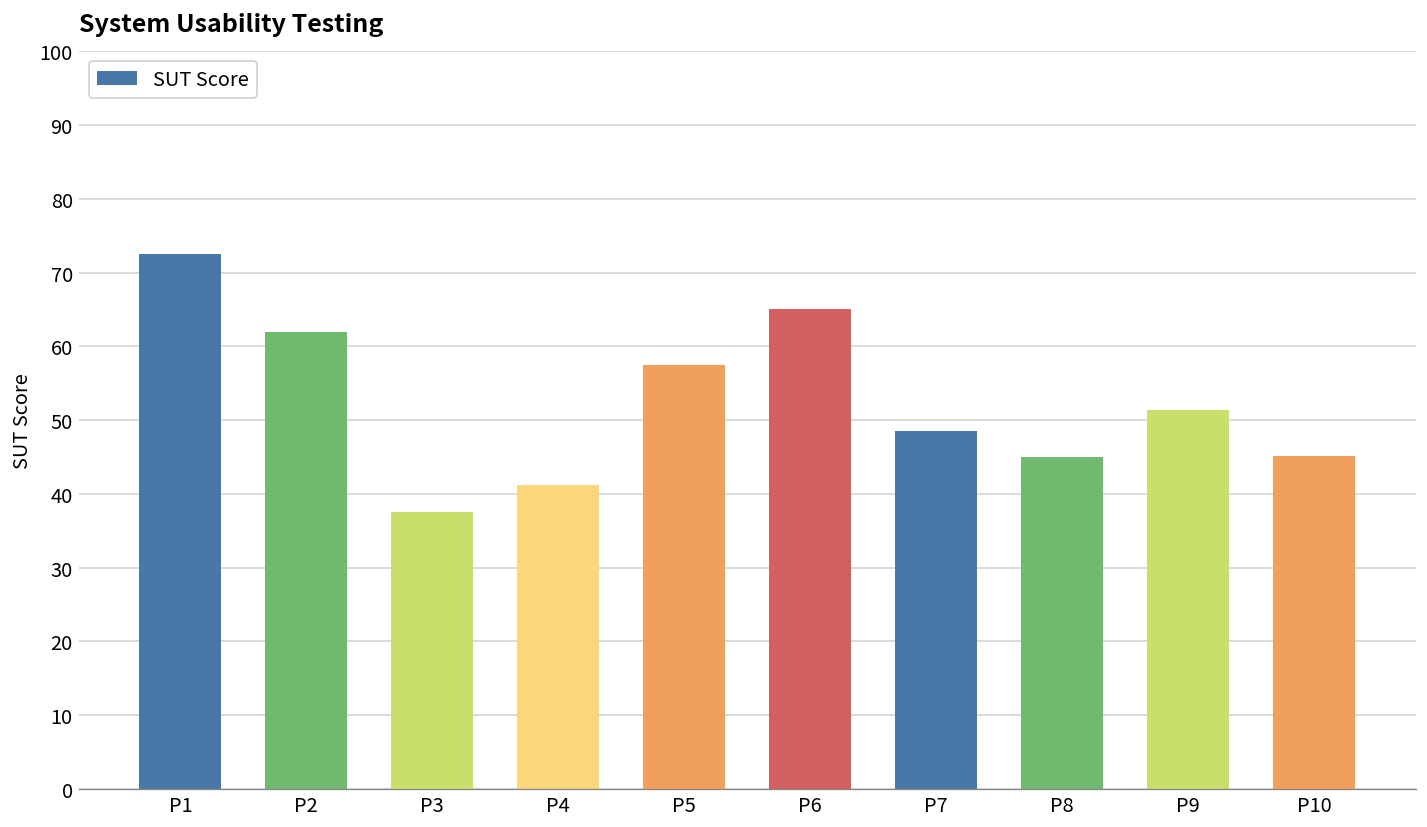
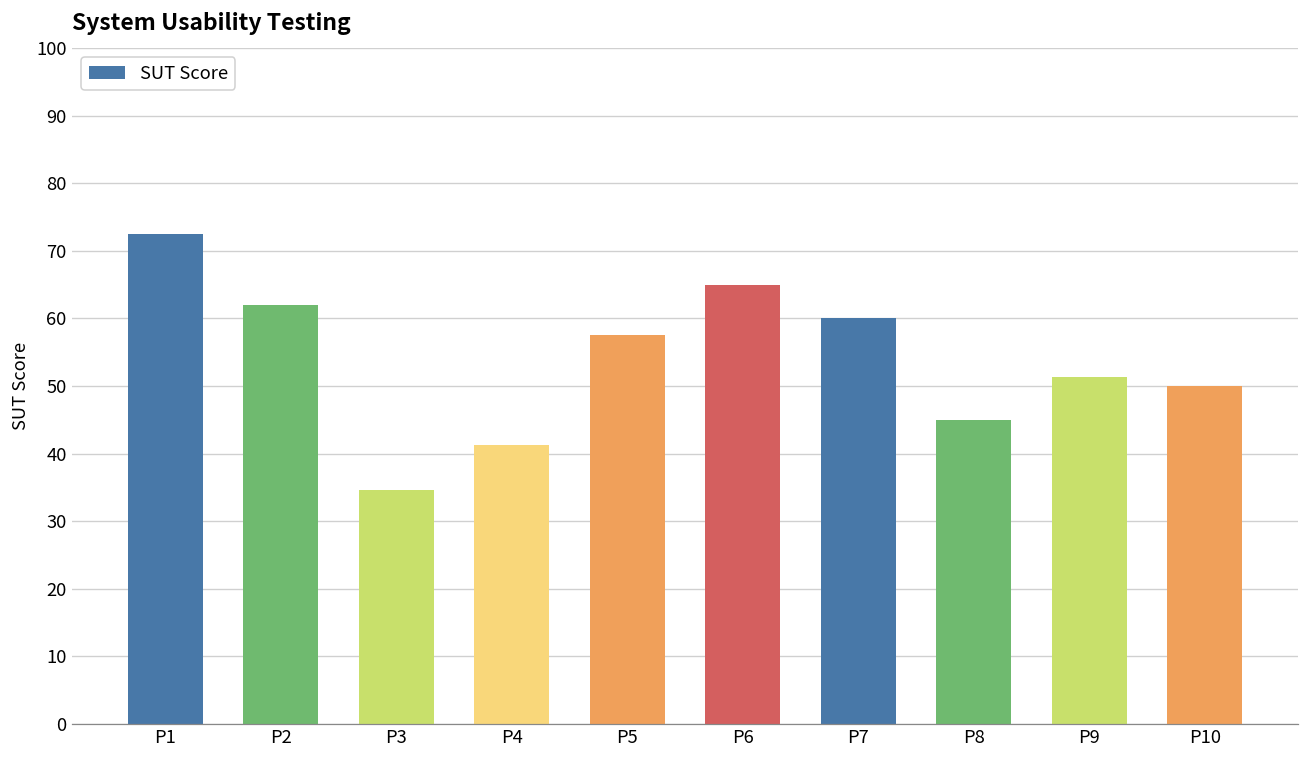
  {
    "P1": 73,
    "P2": 62,
-   "P3": 38,
+   "P3": 35,
    "P4": 41,
    "P5": 58,
    "P6": 65,
-   "P7": 49,
+   "P7": 60,
    "P8": 45,
    "P9": 51,
-   "P10": 45
+   "P10": 50
  }
